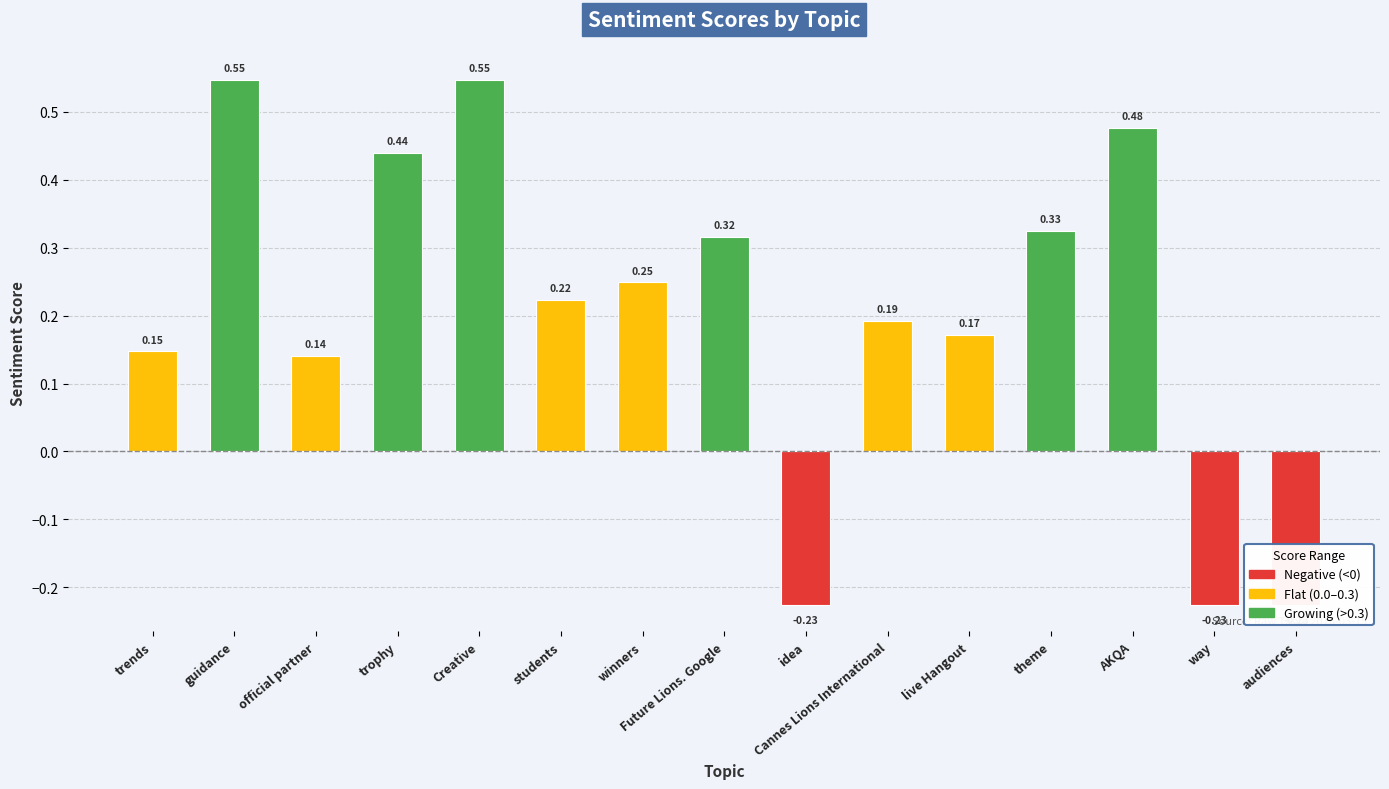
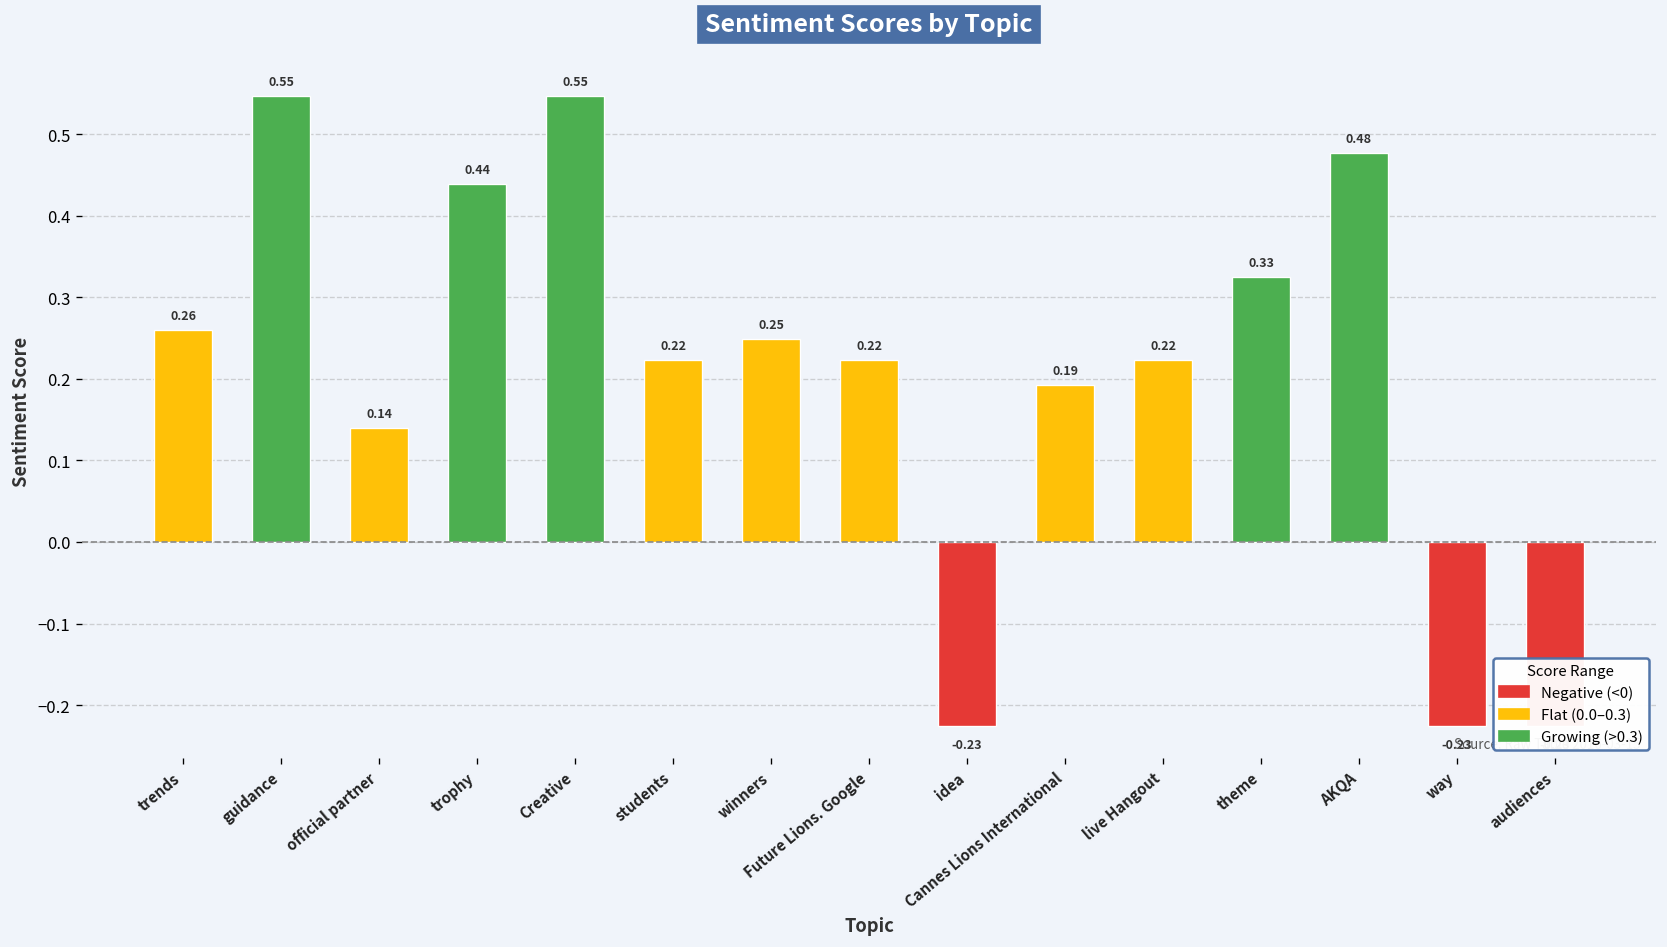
  {
-   "trends": 0.15,
+   "trends": 0.26,
    "guidance": 0.55,
    "official partner": 0.14,
    "trophy": 0.44,
    "Creative": 0.55,
    "students": 0.22,
    "winners": 0.25,
-   "Future Lions. Google": 0.32,
+   "Future Lions. Google": 0.22,
    "idea": -0.23,
    "Cannes Lions International": 0.19,
-   "live Hangout": 0.17,
+   "live Hangout": 0.22,
    "theme": 0.33,
    "AKQA": 0.48
  }
